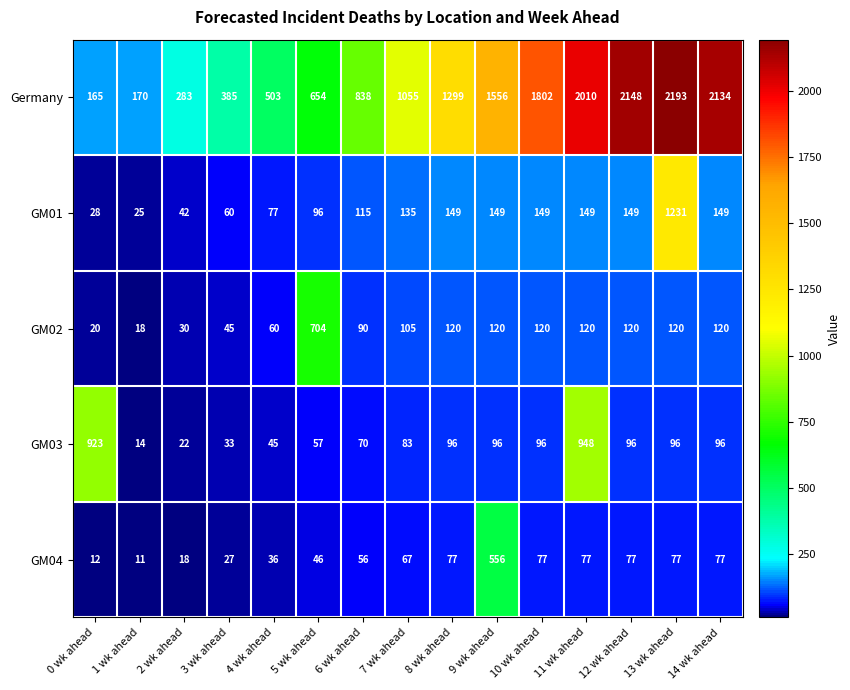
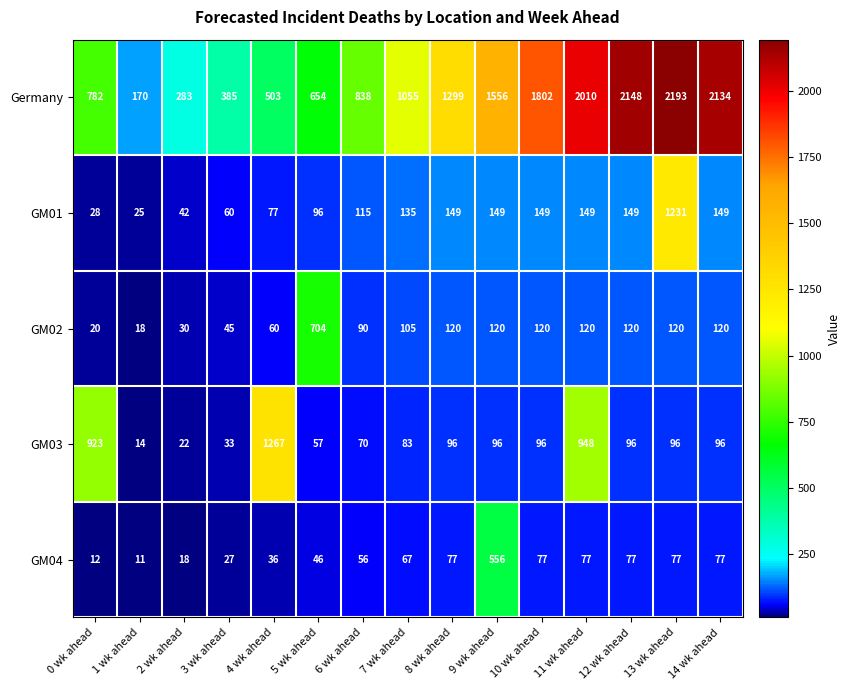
  {
    "Germany": {
-     "0 wk ahead": 165,
+     "0 wk ahead": 782,
      "1 wk ahead": 170,
      "2 wk ahead": 283,
      "3 wk ahead": 385,
      "4 wk ahead": 503,
      "5 wk ahead": 654,
      "6 wk ahead": 838,
      "7 wk ahead": 1055,
      "8 wk ahead": 1299,
      "9 wk ahead": 1556,
      "10 wk ahead": 1802,
      "11 wk ahead": 2010,
      "12 wk ahead": 2148,
      "13 wk ahead": 2193,
      "14 wk ahead": 2134
    },
    "GM01": {
      "0 wk ahead": 28,
      "1 wk ahead": 25,
      "2 wk ahead": 42,
      "3 wk ahead": 60,
      "4 wk ahead": 77,
      "5 wk ahead": 96,
      "6 wk ahead": 115,
      "7 wk ahead": 135,
      "8 wk ahead": 149,
      "9 wk ahead": 149,
      "10 wk ahead": 149,
      "11 wk ahead": 149,
      "12 wk ahead": 149,
      "13 wk ahead": 1231,
      "14 wk ahead": 149
    },
    "GM02": {
      "0 wk ahead": 20,
      "1 wk ahead": 18,
      "2 wk ahead": 30,
      "3 wk ahead": 45,
      "4 wk ahead": 60,
      "5 wk ahead": 704,
      "6 wk ahead": 90,
      "7 wk ahead": 105,
      "8 wk ahead": 120,
      "9 wk ahead": 120,
      "10 wk ahead": 120,
      "11 wk ahead": 120,
      "12 wk ahead": 120,
      "13 wk ahead": 120,
      "14 wk ahead": 120
    },
    "GM03": {
      "0 wk ahead": 923,
      "1 wk ahead": 14,
      "2 wk ahead": 22,
      "3 wk ahead": 33,
-     "4 wk ahead": 45,
+     "4 wk ahead": 1267,
      "5 wk ahead": 57,
      "6 wk ahead": 70,
      "7 wk ahead": 83,
      "8 wk ahead": 96,
      "9 wk ahead": 96,
      "10 wk ahead": 96,
      "11 wk ahead": 948,
      "12 wk ahead": 96,
      "13 wk ahead": 96,
      "14 wk ahead": 96
    },
    "GM04": {
      "0 wk ahead": 12,
      "1 wk ahead": 11,
      "2 wk ahead": 18,
      "3 wk ahead": 27,
      "4 wk ahead": 36,
      "5 wk ahead": 46,
      "6 wk ahead": 56,
      "7 wk ahead": 67,
      "8 wk ahead": 77,
      "9 wk ahead": 556,
      "10 wk ahead": 77,
      "11 wk ahead": 77,
      "12 wk ahead": 77,
      "13 wk ahead": 77,
      "14 wk ahead": 77
    }
  }
